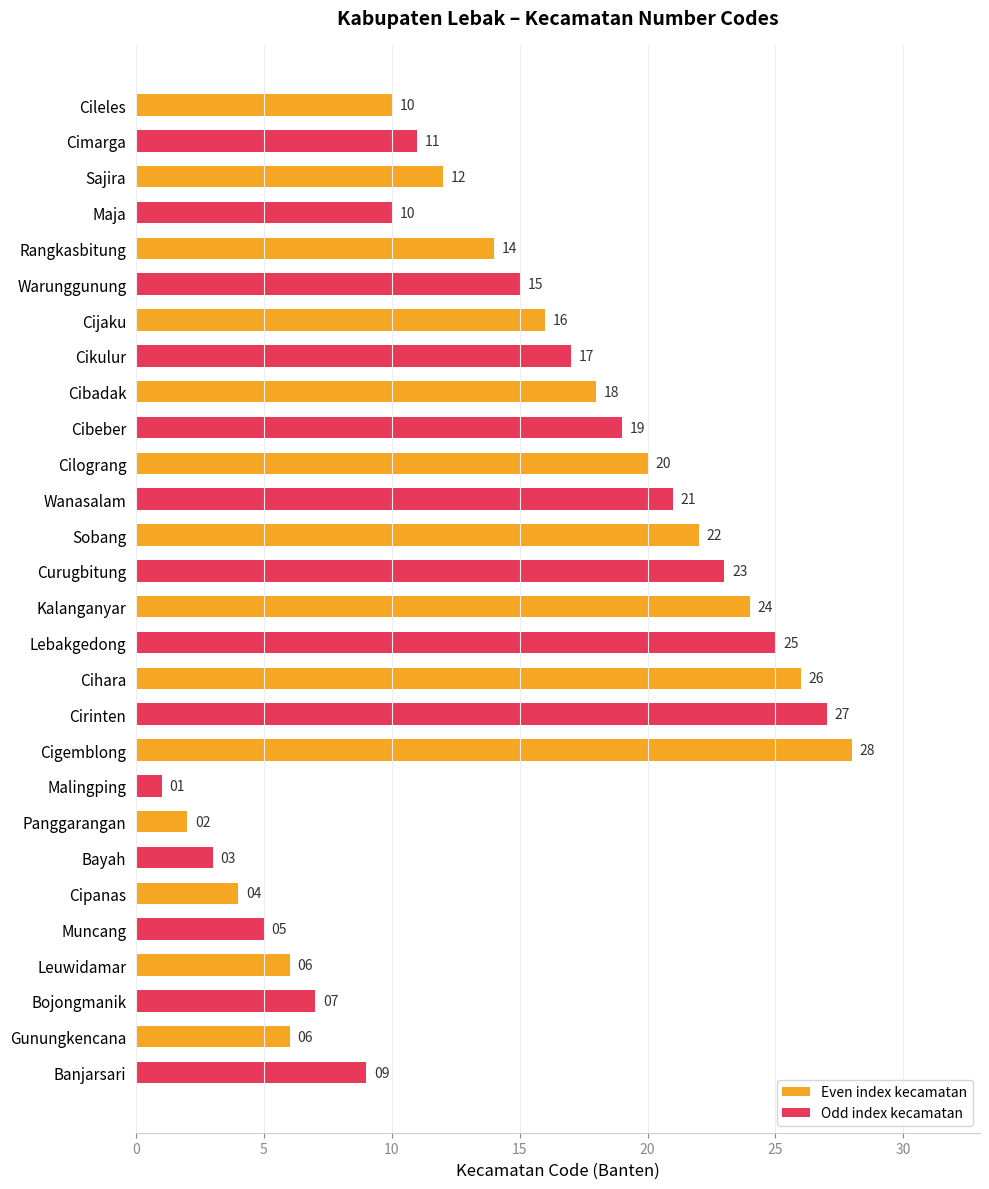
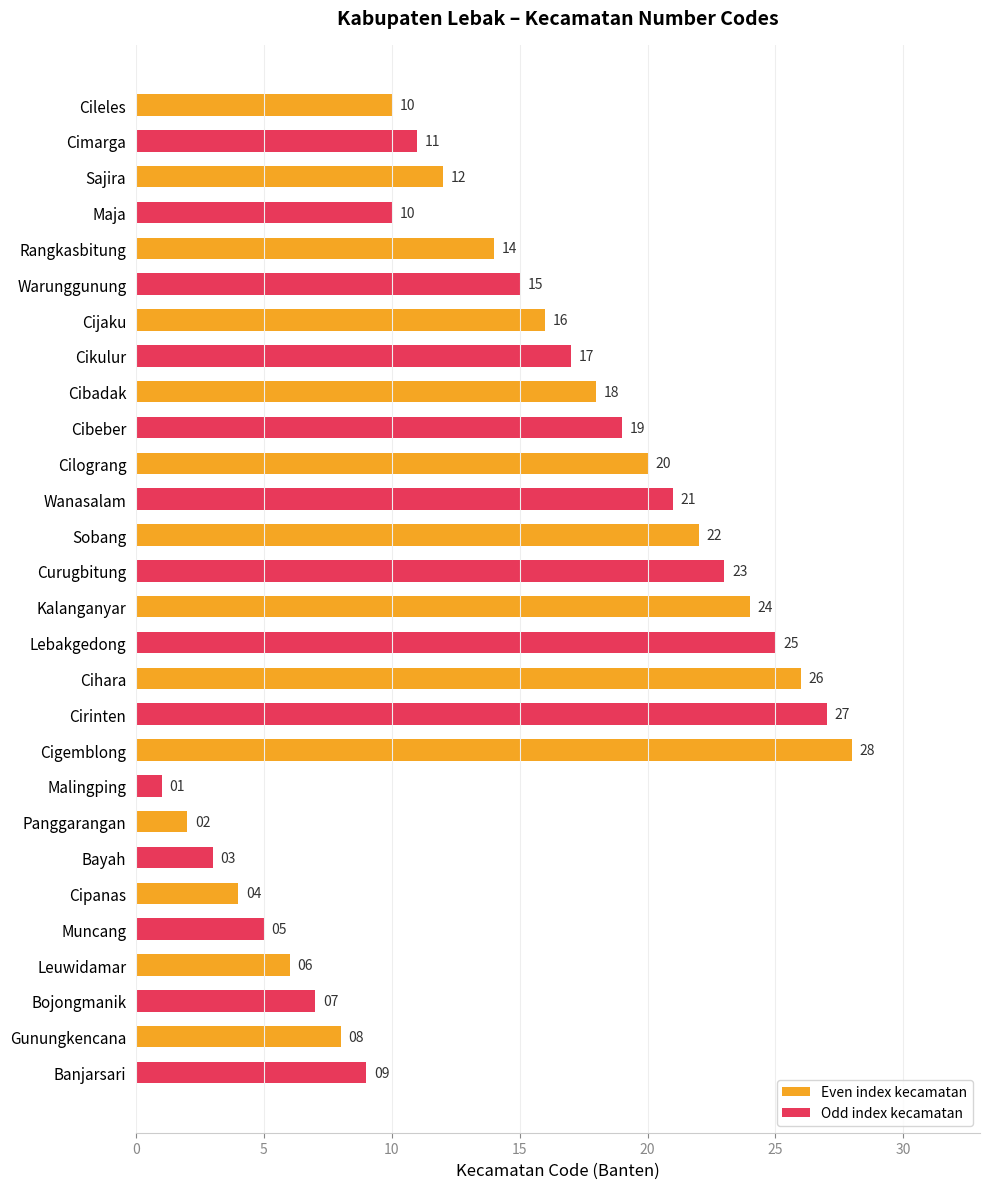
  {
    "Cileles": "10",
    "Cimarga": "11",
    "Sajira": "12",
    "Maja": "10",
    "Rangkasbitung": "14",
    "Warunggunung": "15",
    "Cijaku": "16",
    "Cikulur": "17",
    "Cibadak": "18",
    "Cibeber": "19",
    "Cilograng": "20",
    "Wanasalam": "21",
    "Sobang": "22",
    "Curugbitung": "23",
    "Kalanganyar": "24",
    "Lebakgedong": "25",
    "Cihara": "26",
    "Cirinten": "27",
    "Cigemblong": "28",
    "Malingping": "01",
    "Panggarangan": "02",
    "Bayah": "03",
    "Cipanas": "04",
    "Muncang": "05",
    "Leuwidamar": "06",
    "Bojongmanik": "07",
-   "Gunungkencana": "06",
+   "Gunungkencana": "08",
    "Banjarsari": "09"
  }
